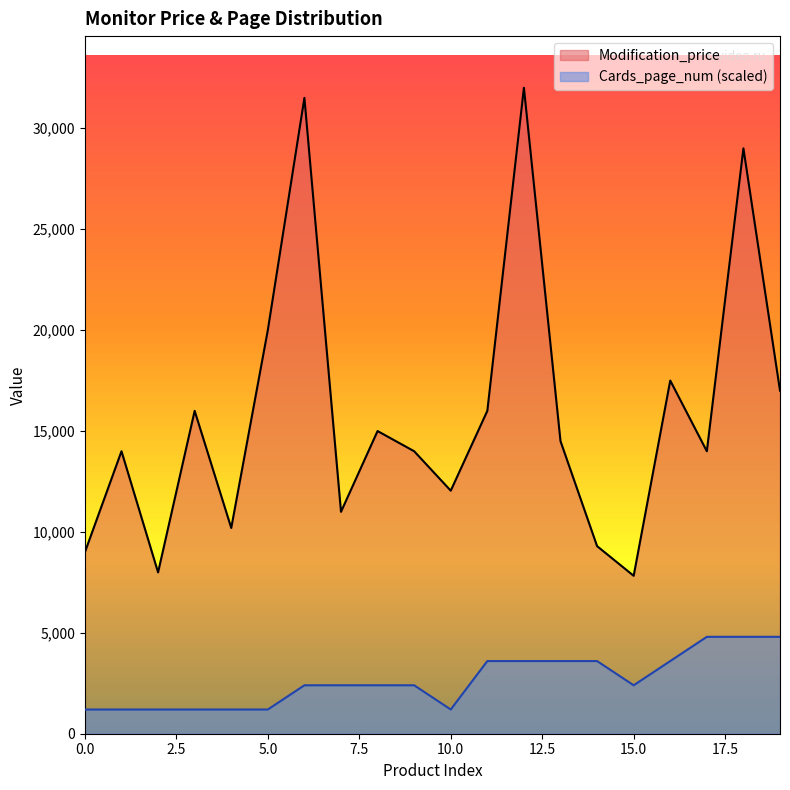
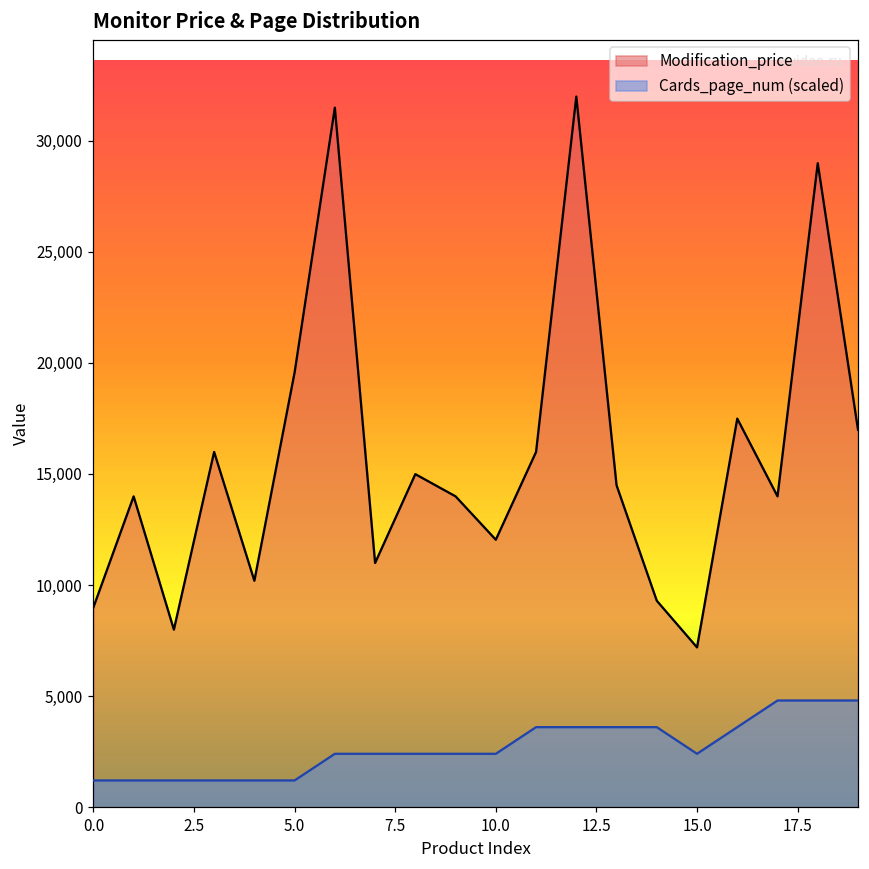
  {
    "Modification_price": {
      "0.0": "9,000",
-     "5.0": "20,000",
+     "5.0": "19,600",
      "10.0": "12,000",
-     "15.0": "7,800"
+     "15.0": "7,200"
    },
    "Cards_page_num (scaled)": {
      "0.0": "1,200",
      "5.0": "1,200",
-     "10.0": "1,200",
+     "10.0": "2,400",
      "15.0": "2,400"
    }
  }
